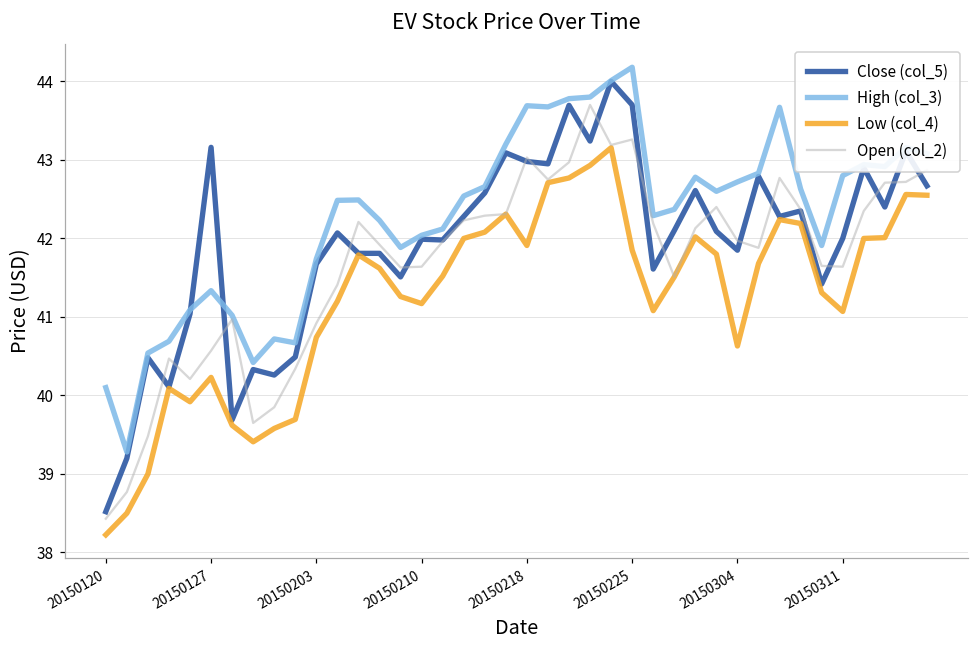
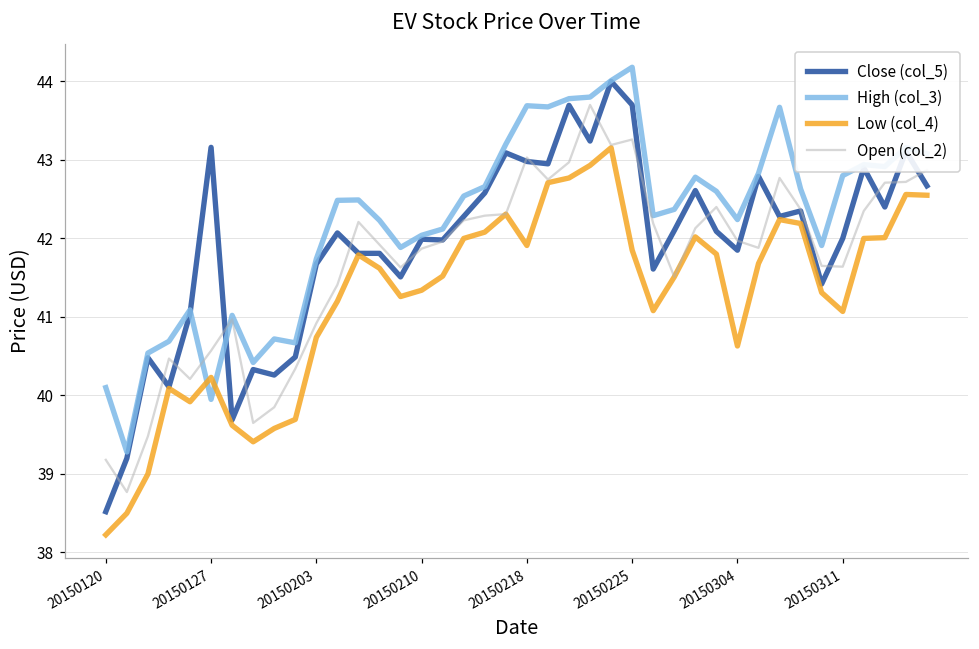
  {
    "Close (col_5)": {
      "20150120": 38.5,
      "20150127": 43.2,
      "20150203": 41.7,
      "20150210": 42.0,
      "20150218": 43.0,
      "20150225": 43.7,
      "20150304": 41.9,
      "20150311": 42.0
    },
    "High (col_3)": {
      "20150120": 40.1,
-     "20150127": 41.3,
+     "20150127": 40.0,
      "20150203": 41.7,
      "20150210": 42.0,
      "20150218": 43.7,
      "20150225": 44.2,
-     "20150304": 42.7,
+     "20150304": 42.2,
      "20150311": 42.8
    },
    "Low (col_4)": {
      "20150120": 38.2,
      "20150127": 40.2,
      "20150203": 40.7,
-     "20150210": 41.2,
+     "20150210": 41.3,
      "20150218": 41.9,
      "20150225": 41.9,
      "20150304": 40.6,
      "20150311": 41.1
    },
    "Open (col_2)": {
-     "20150120": 38.4,
+     "20150120": 39.2,
      "20150127": 40.6,
      "20150203": 40.9,
-     "20150210": 41.6,
+     "20150210": 41.9,
      "20150218": 43.0,
      "20150225": 43.3,
      "20150304": 42.0,
      "20150311": 41.6
    }
  }
